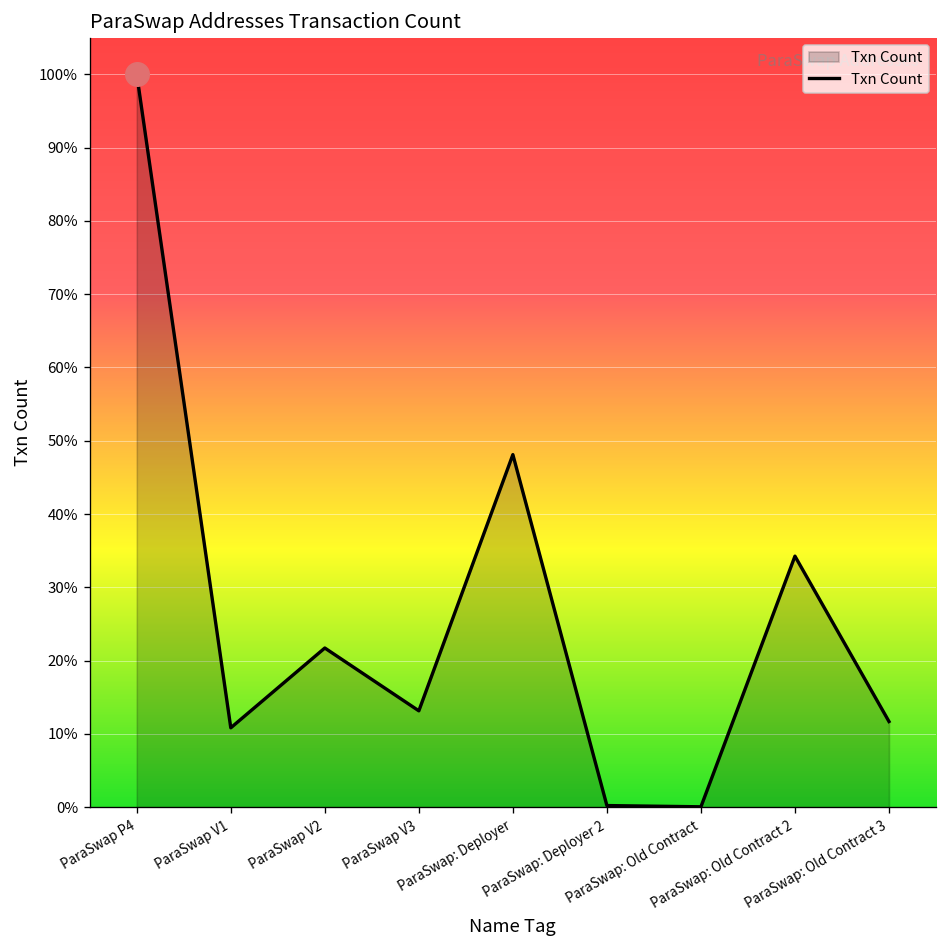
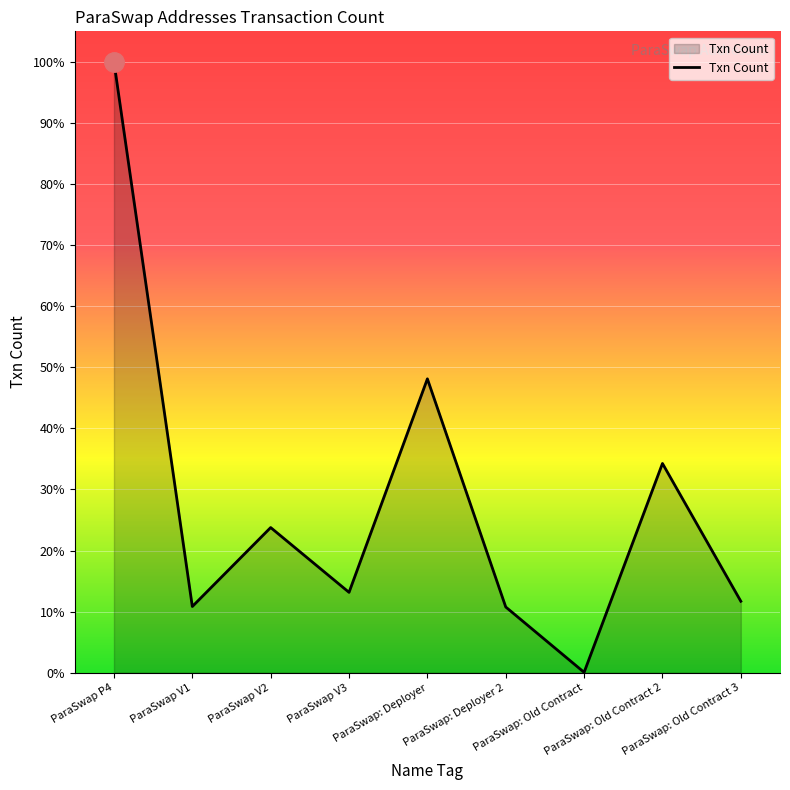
  {
    "Txn Count": {
      "ParaSwap V1": "11%",
-     "ParaSwap V2": "22%",
+     "ParaSwap V2": "24%",
      "ParaSwap V3": "13%",
      "ParaSwap: Deployer": "48%",
-     "ParaSwap: Deployer 2": "0%",
+     "ParaSwap: Deployer 2": "11%",
      "ParaSwap: Old Contract": "0%",
      "ParaSwap: Old Contract 2": "34%",
      "ParaSwap: Old Contract 3": "12%"
    }
  }
